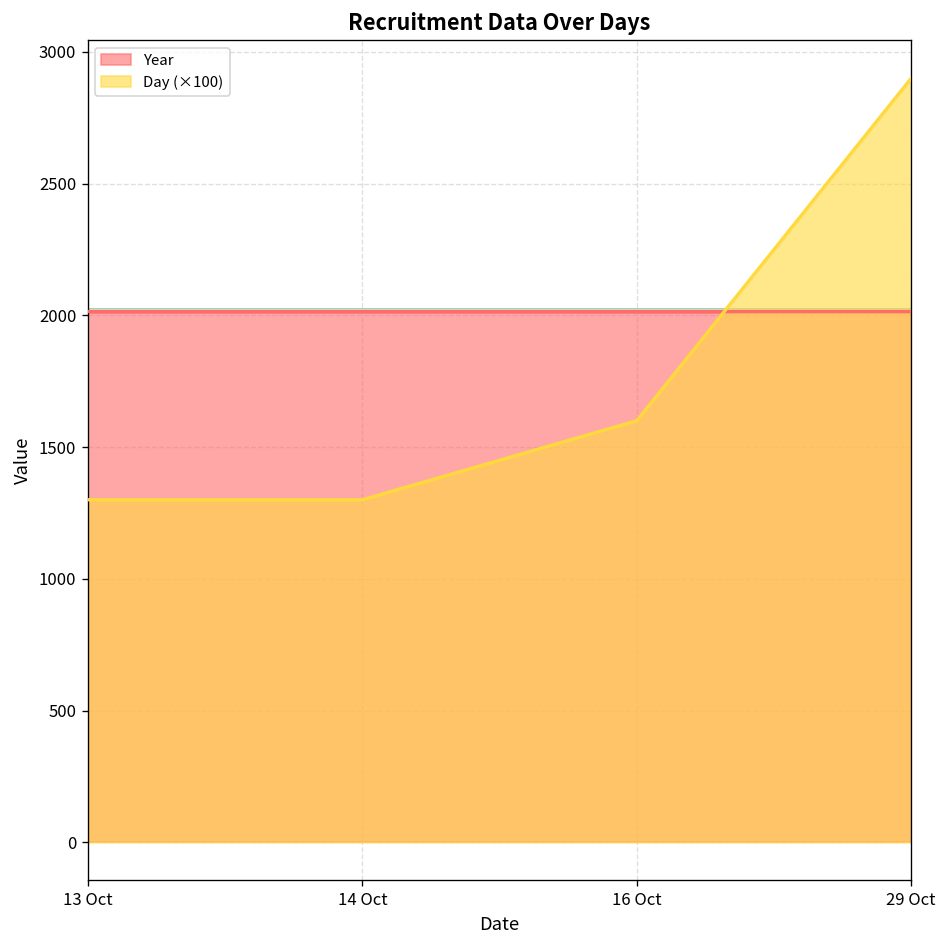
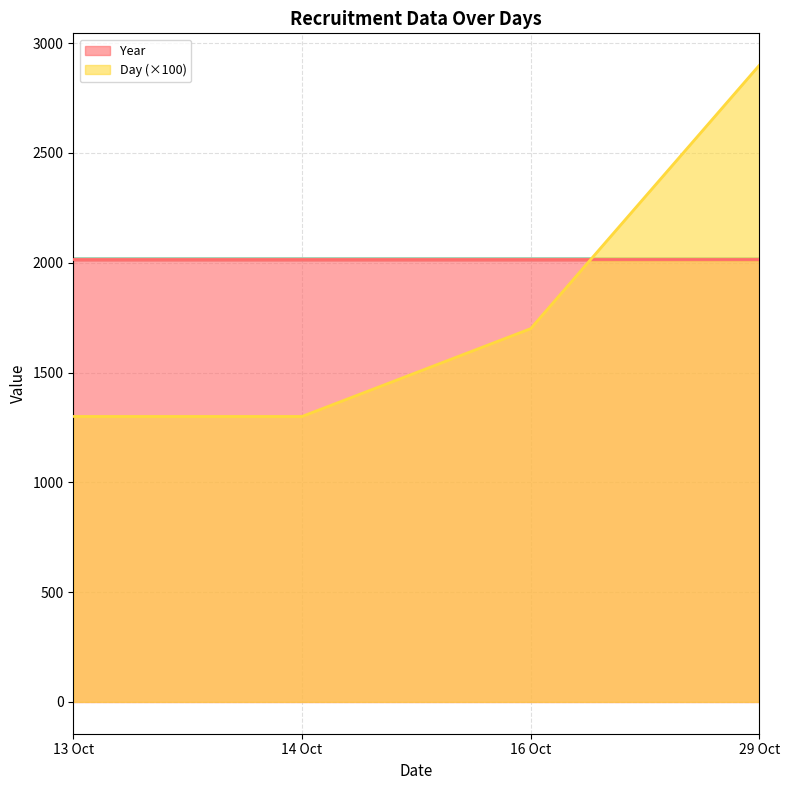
  {
    "Year": {
      "13 Oct": 2020,
      "14 Oct": 2020,
      "16 Oct": 2020,
      "29 Oct": 2020
    },
    "Day (×100)": {
      "13 Oct": 1300,
      "14 Oct": 1300,
-     "16 Oct": 1600,
+     "16 Oct": 1700,
      "29 Oct": 2900
    }
  }
